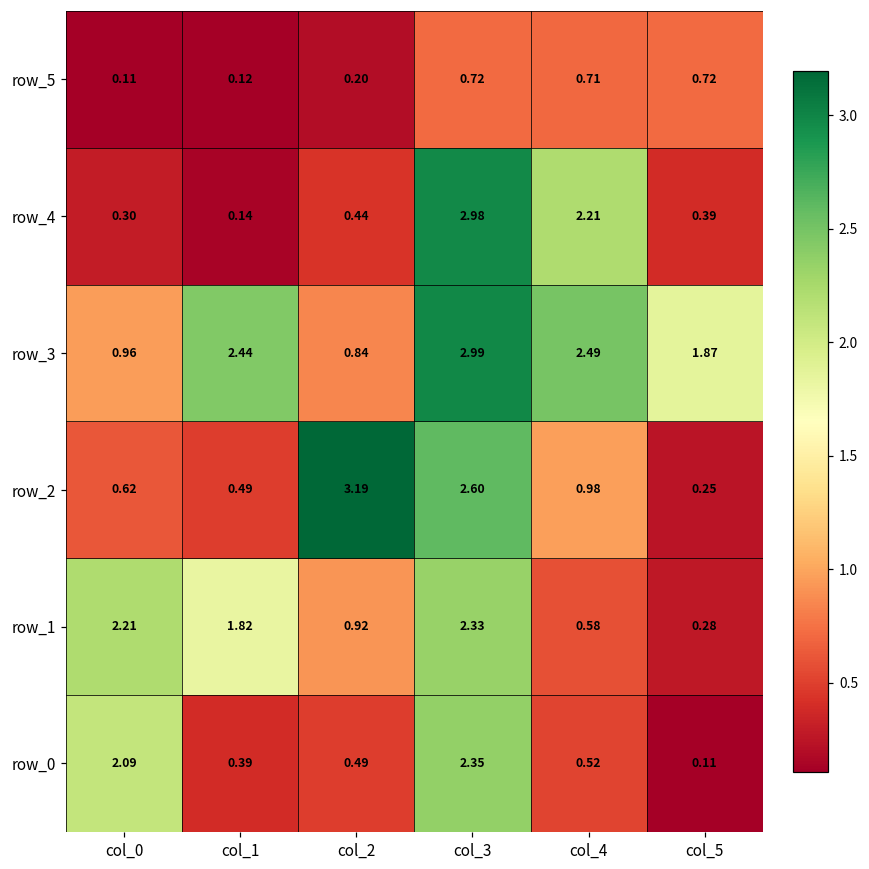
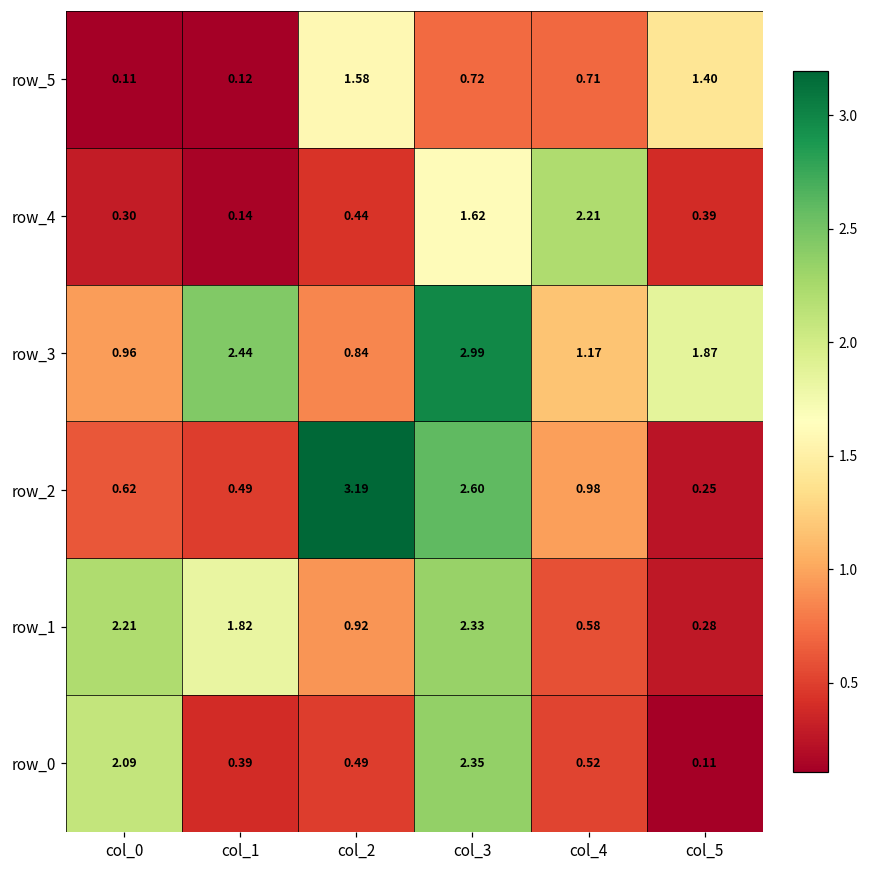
  {
    "row_5": {
      "col_0": 0.11,
      "col_1": 0.12,
-     "col_2": 0.20,
+     "col_2": 1.58,
      "col_3": 0.72,
      "col_4": 0.71,
-     "col_5": 0.72
+     "col_5": 1.40
    },
    "row_4": {
      "col_0": 0.30,
      "col_1": 0.14,
      "col_2": 0.44,
-     "col_3": 2.98,
+     "col_3": 1.62,
      "col_4": 2.21,
      "col_5": 0.39
    },
    "row_3": {
      "col_0": 0.96,
      "col_1": 2.44,
      "col_2": 0.84,
      "col_3": 2.99,
-     "col_4": 2.49,
+     "col_4": 1.17,
      "col_5": 1.87
    },
    "row_2": {
      "col_0": 0.62,
      "col_1": 0.49,
      "col_2": 3.19,
      "col_3": 2.60,
      "col_4": 0.98,
      "col_5": 0.25
    },
    "row_1": {
      "col_0": 2.21,
      "col_1": 1.82,
      "col_2": 0.92,
      "col_3": 2.33,
      "col_4": 0.58,
      "col_5": 0.28
    },
    "row_0": {
      "col_0": 2.09,
      "col_1": 0.39,
      "col_2": 0.49,
      "col_3": 2.35,
      "col_4": 0.52,
      "col_5": 0.11
    }
  }
